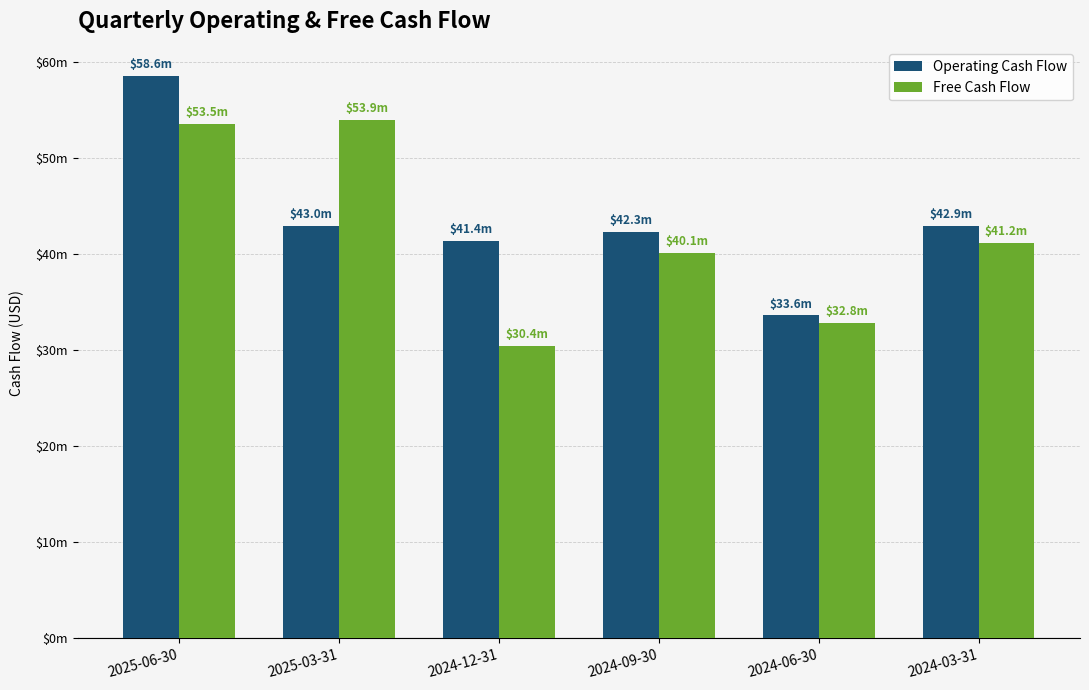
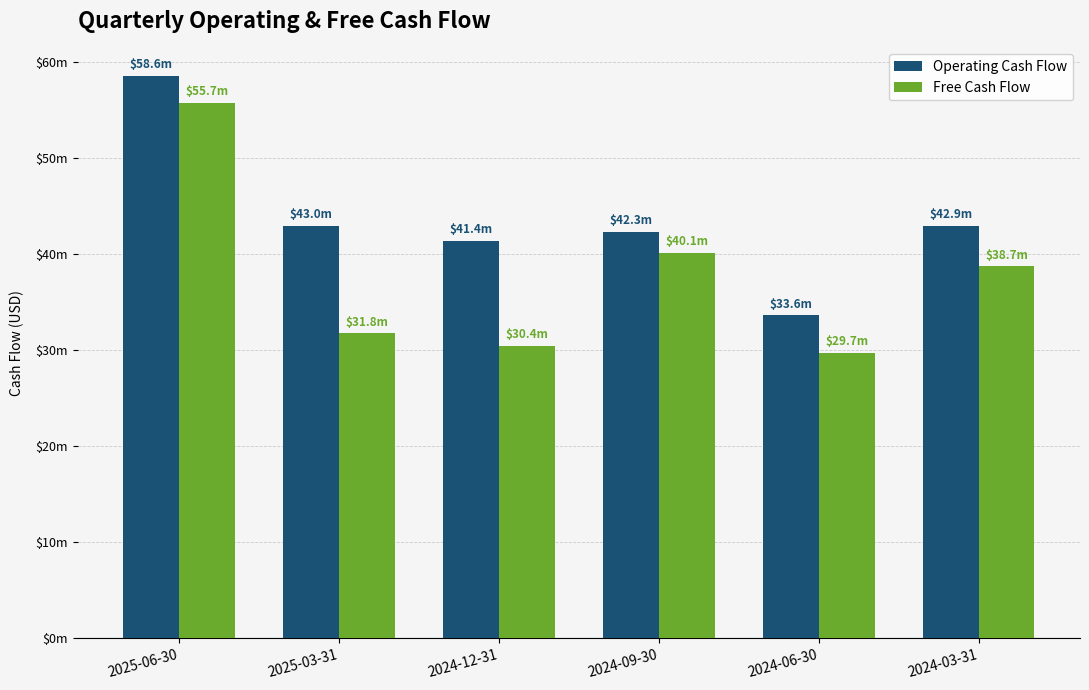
  {
    "Operating Cash Flow": {
      "2025-06-30": "$58.6m",
      "2025-03-31": "$43.0m",
      "2024-12-31": "$41.4m",
      "2024-09-30": "$42.3m",
      "2024-06-30": "$33.6m",
      "2024-03-31": "$42.9m"
    },
    "Free Cash Flow": {
-     "2025-06-30": "$53.5m",
-     "2025-03-31": "$53.9m",
+     "2025-06-30": "$55.7m",
+     "2025-03-31": "$31.8m",
      "2024-12-31": "$30.4m",
      "2024-09-30": "$40.1m",
-     "2024-06-30": "$32.8m",
-     "2024-03-31": "$41.2m"
+     "2024-06-30": "$29.7m",
+     "2024-03-31": "$38.7m"
    }
  }
